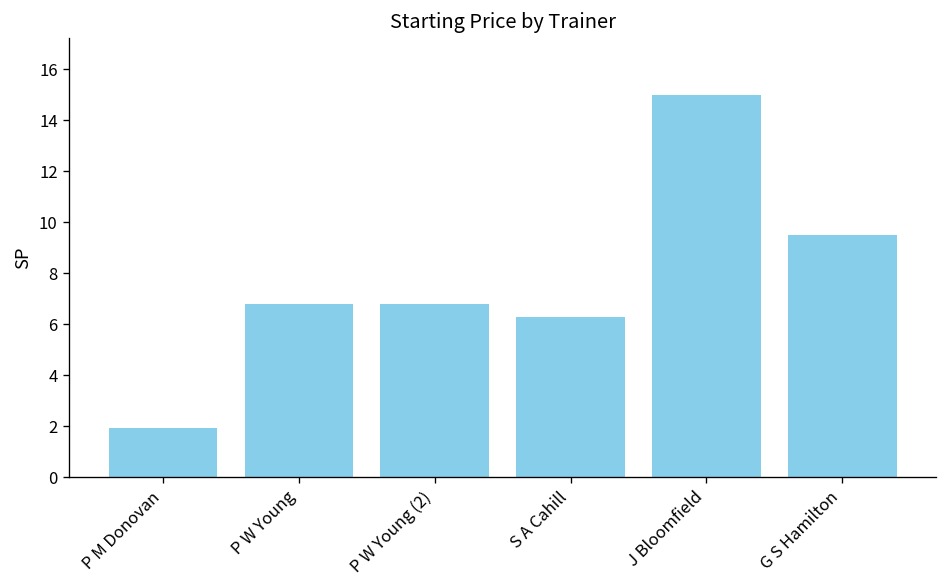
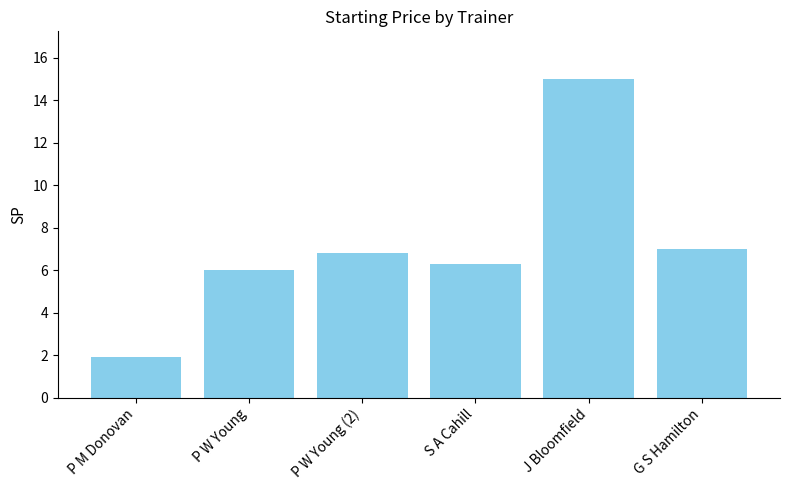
  {
    "P M Donovan": 1.9,
-   "P W Young": 6.8,
+   "P W Young": 6.0,
    "P W Young (2)": 6.8,
    "S A Cahill": 6.3,
    "J Bloomfield": 15.0,
-   "G S Hamilton": 9.5
+   "G S Hamilton": 7.0
  }
